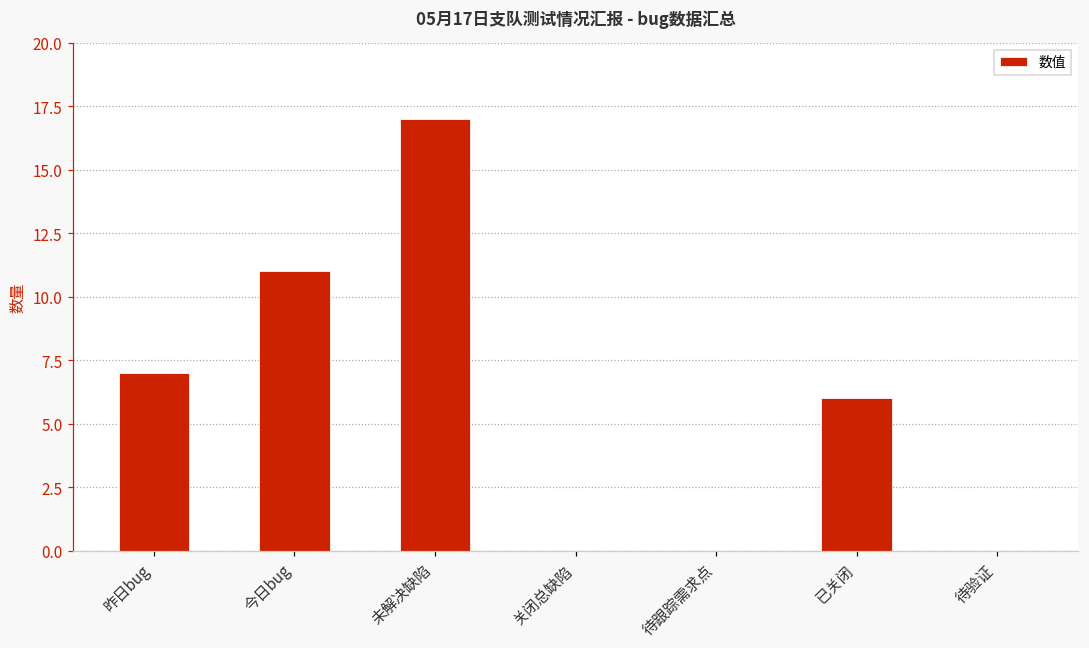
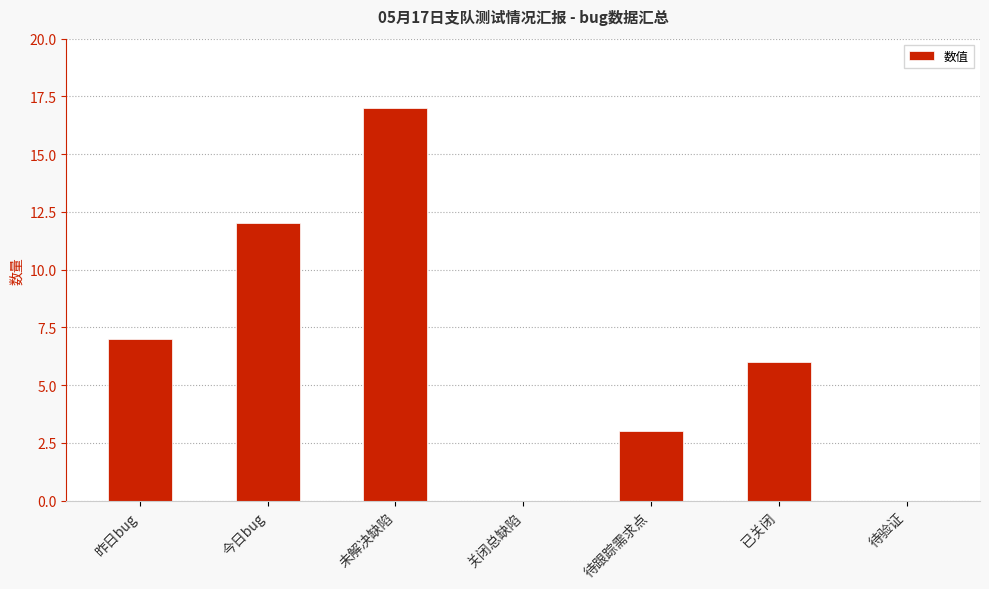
  {
    "昨日bug": 7,
-   "今日bug": 11,
+   "今日bug": 12,
    "未解决缺陷": 17,
    "关闭总缺陷": 0,
-   "待跟踪需求点": 0,
+   "待跟踪需求点": 3,
    "已关闭": 6,
    "待验证": 0
  }
